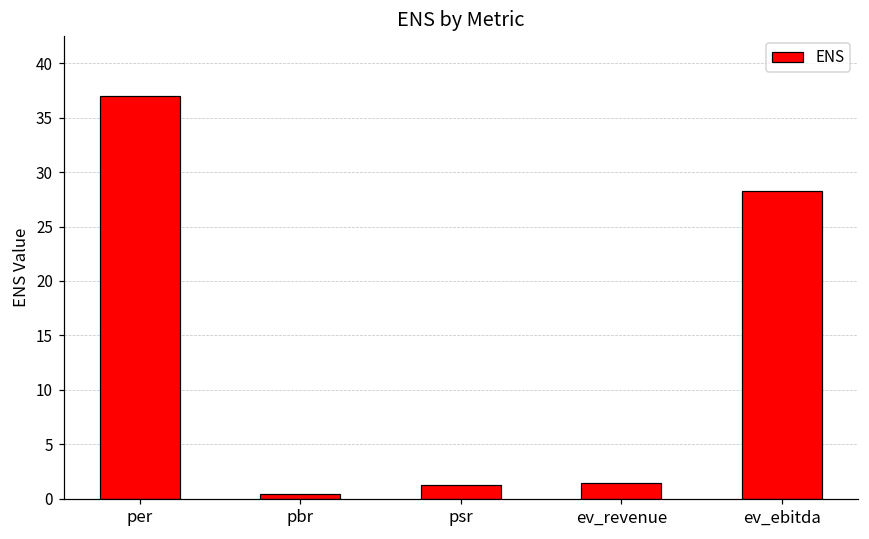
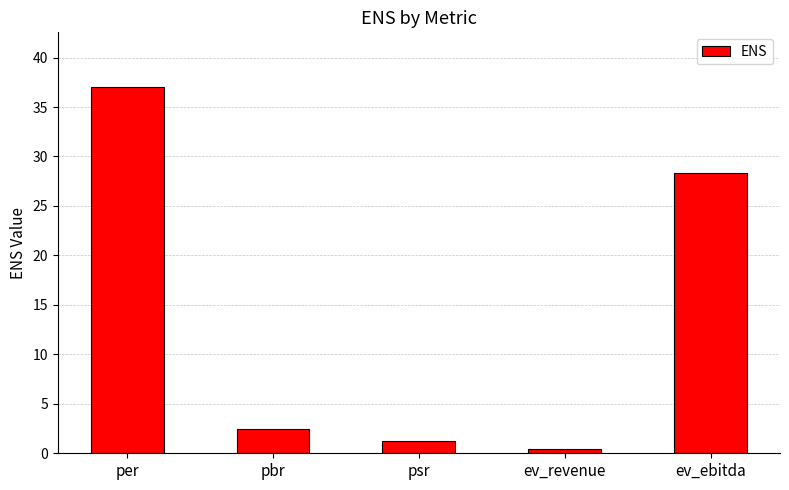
  {
    "per": 37,
-   "pbr": 0,
+   "pbr": 2,
    "psr": 1,
-   "ev_revenue": 1,
+   "ev_revenue": 0,
    "ev_ebitda": 28
  }
